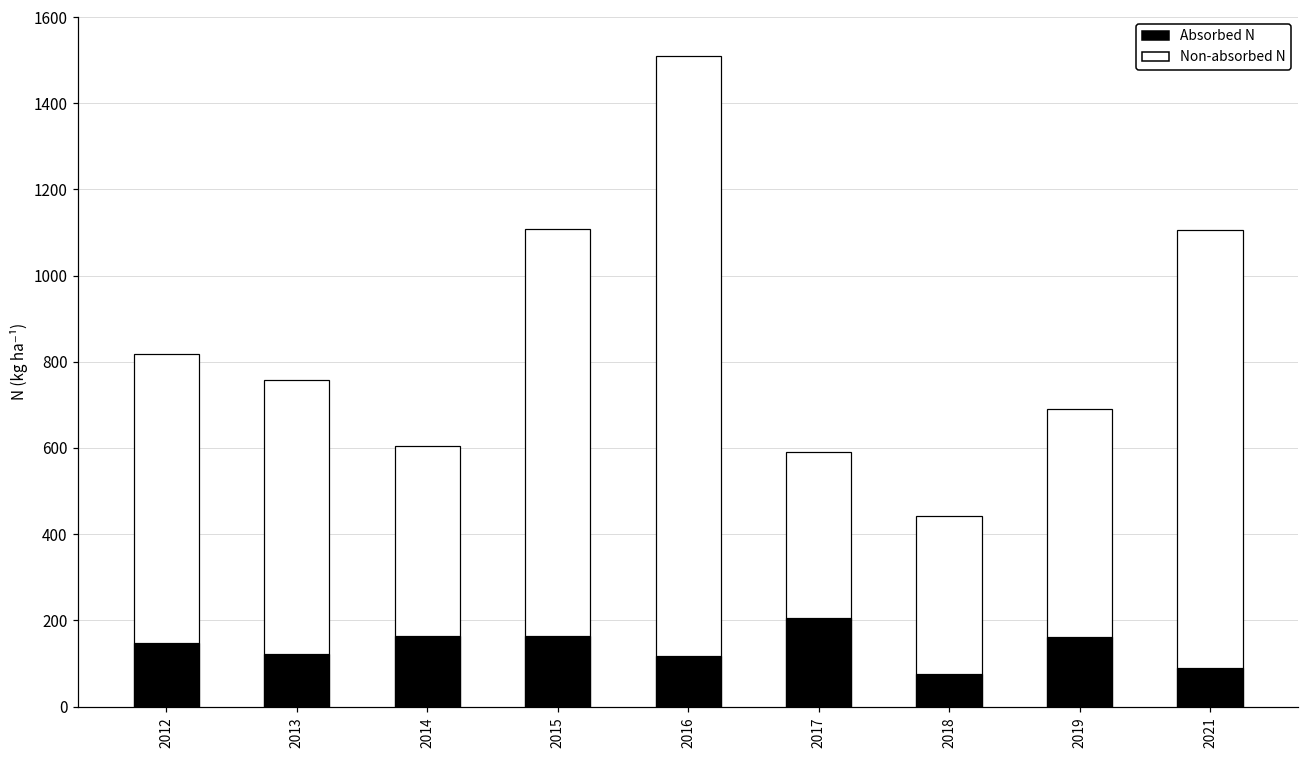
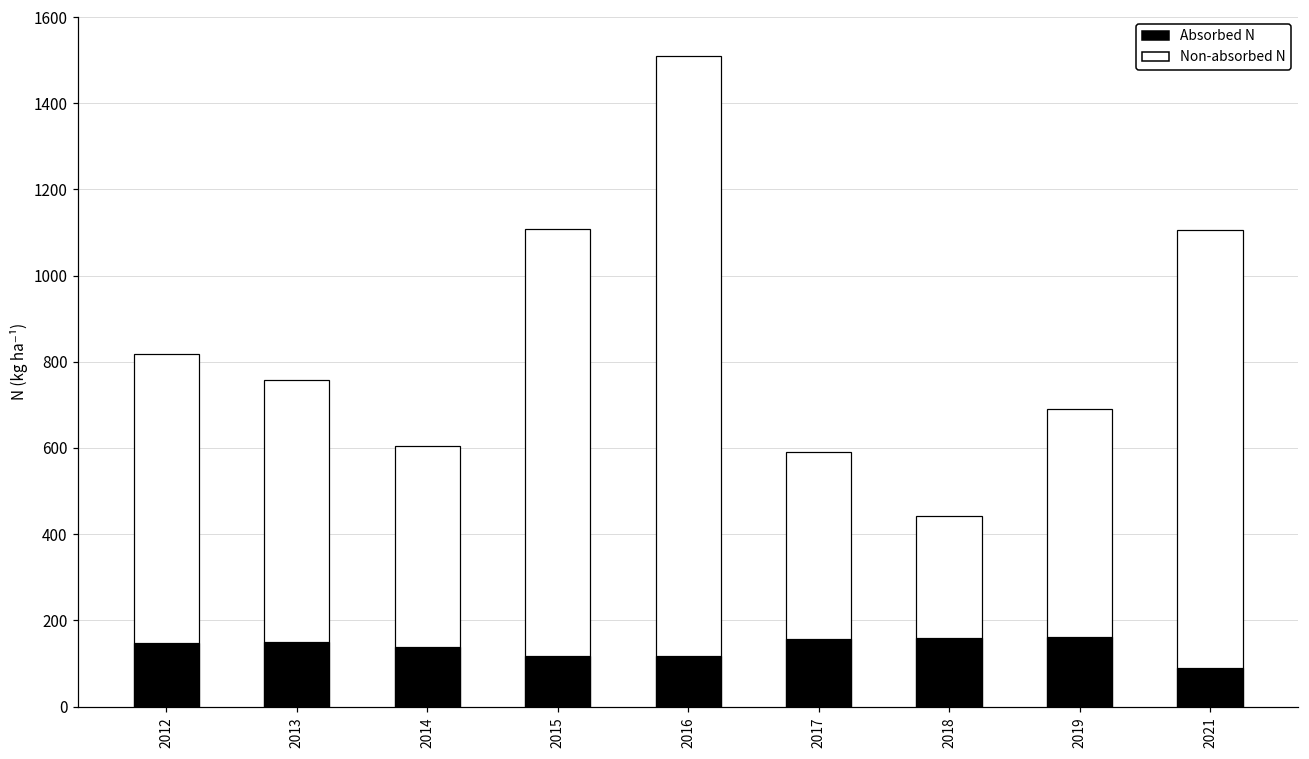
  {
    "Non-absorbed N": {
      "2012": 820,
      "2013": 760,
      "2014": 610,
      "2015": 1110,
      "2016": 1510,
      "2017": 590,
      "2018": 440,
      "2019": 690,
      "2021": 1110
    },
    "Absorbed N": {
-     "2013": 120,
-     "2014": 160,
-     "2015": 160,
-     "2017": 210,
-     "2018": 70
+     "2013": 150,
+     "2014": 140,
+     "2015": 120,
+     "2017": 160,
+     "2018": 160
    }
  }
